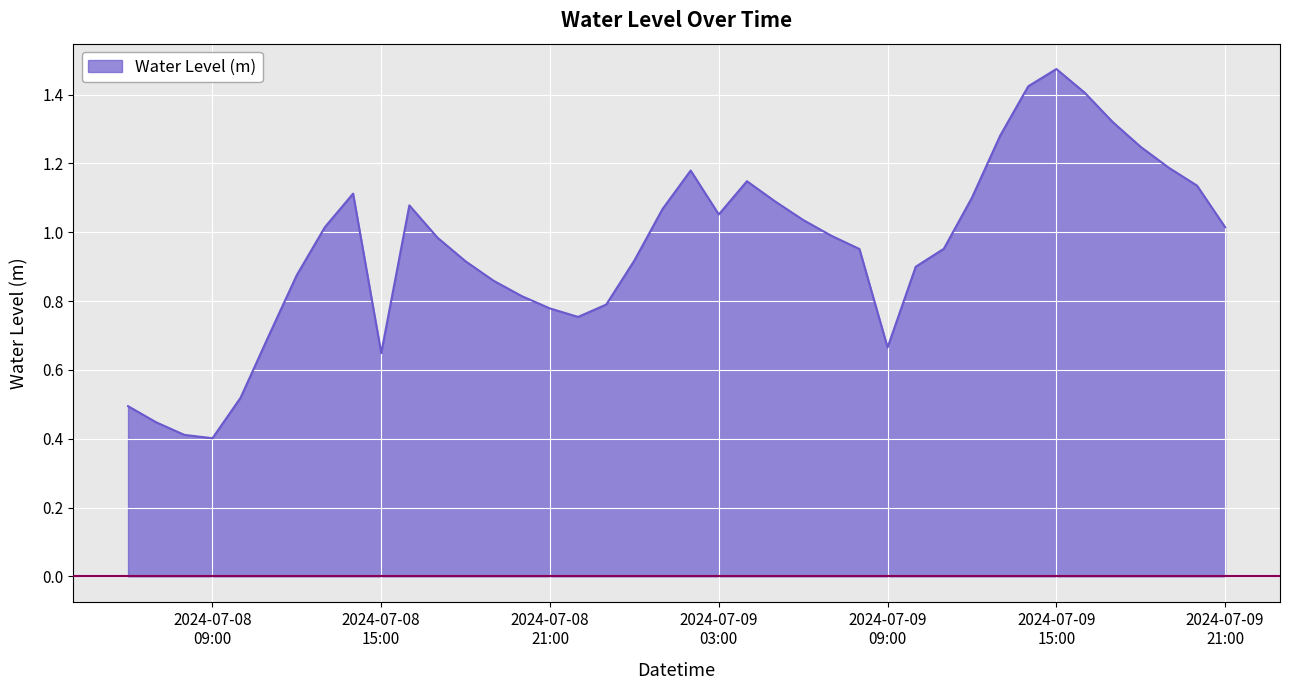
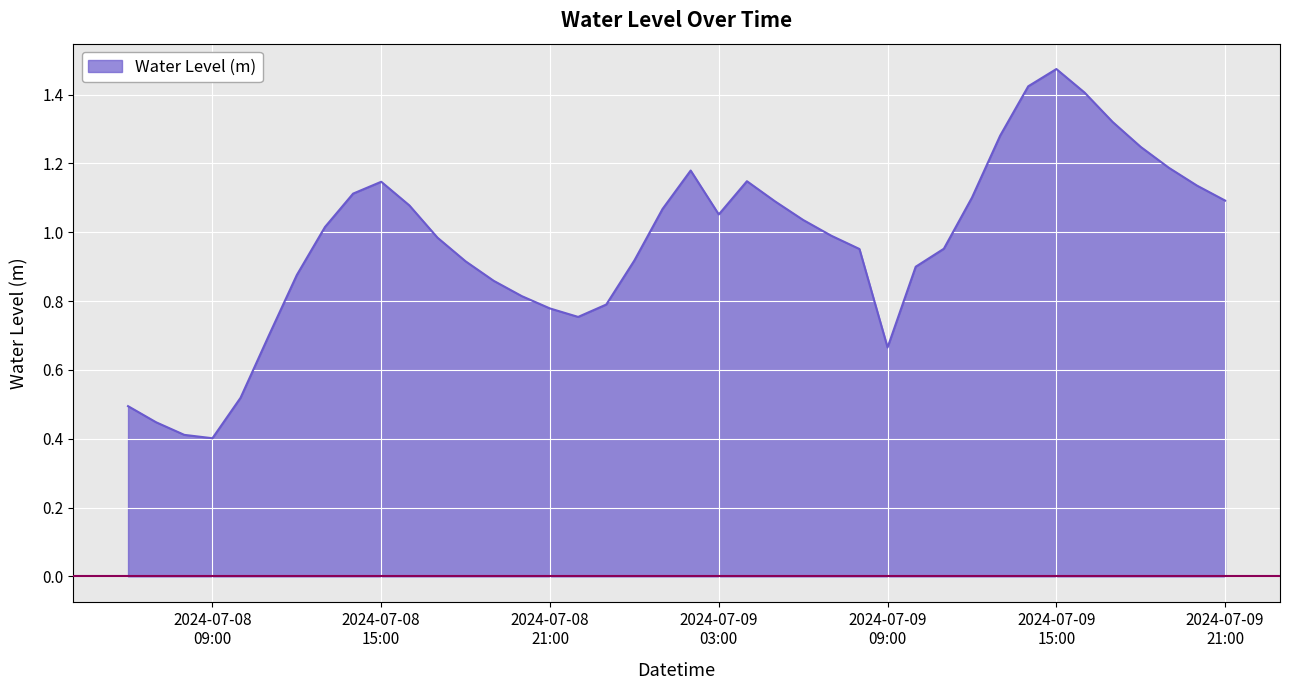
  {
    "2024-07-08 09:00": 0.40,
-   "2024-07-08 15:00": 0.65,
+   "2024-07-08 15:00": 1.15,
    "2024-07-08 21:00": 0.78,
    "2024-07-09 03:00": 1.05,
    "2024-07-09 09:00": 0.67,
    "2024-07-09 15:00": 1.47,
-   "2024-07-09 21:00": 1.01
+   "2024-07-09 21:00": 1.09
  }
